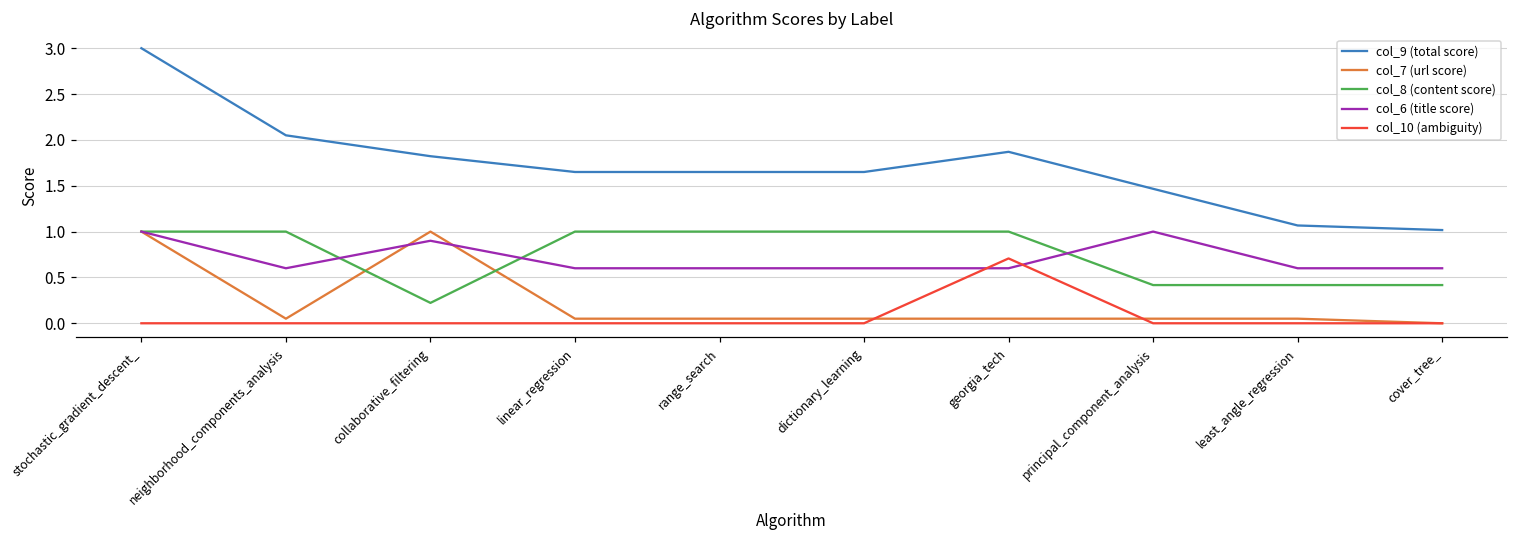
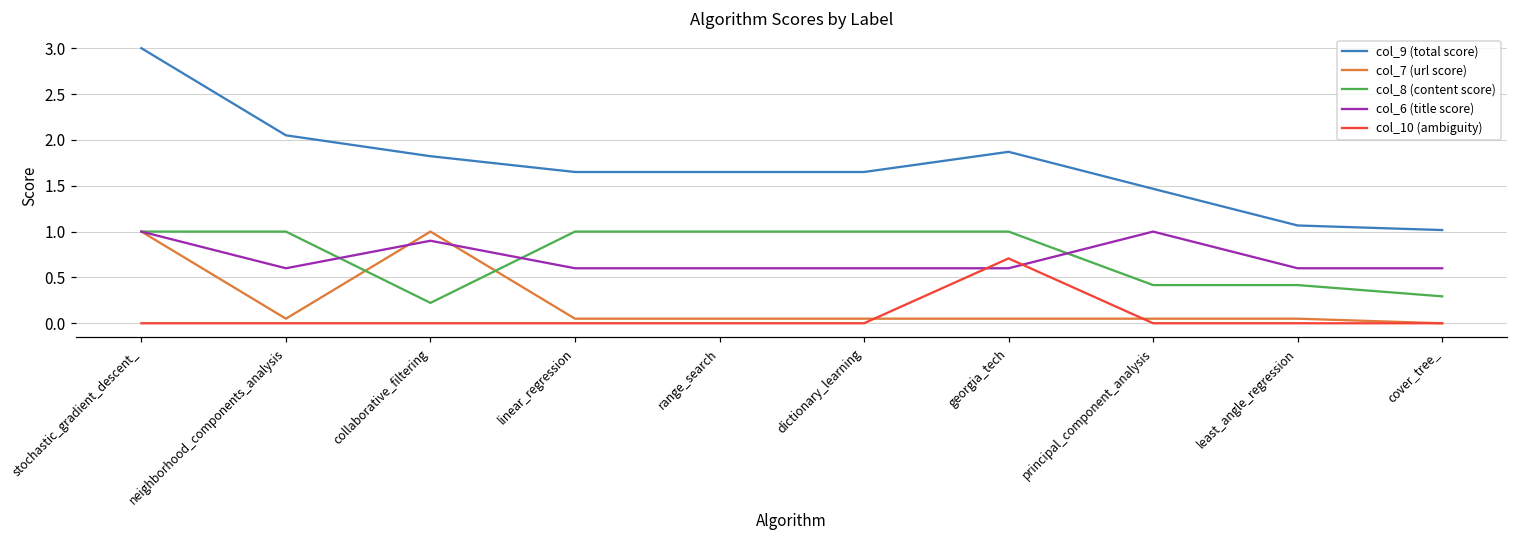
  {
    "col_9 (total score)": {
      "stochastic_gradient_descent_": 3.0,
      "neighborhood_components_analysis": 2.1,
      "collaborative_filtering": 1.8,
      "linear_regression": 1.7,
      "range_search": 1.7,
      "dictionary_learning": 1.7,
      "georgia_tech": 1.9,
      "principal_component_analysis": 1.5,
      "least_angle_regression": 1.1,
      "cover_tree_": 1.0
    },
    "col_8 (content score)": {
      "neighborhood_components_analysis": 1.0,
      "collaborative_filtering": 0.2,
      "linear_regression": 1.0,
      "range_search": 1.0,
      "dictionary_learning": 1.0,
      "georgia_tech": 1.0,
      "principal_component_analysis": 0.4,
      "least_angle_regression": 0.4,
-     "cover_tree_": 0.4
+     "cover_tree_": 0.3
    },
    "col_6 (title score)": {
      "neighborhood_components_analysis": 0.6,
      "collaborative_filtering": 0.9,
      "linear_regression": 0.6,
      "range_search": 0.6,
      "dictionary_learning": 0.6,
      "georgia_tech": 0.6,
      "principal_component_analysis": 1.0,
      "least_angle_regression": 0.6,
      "cover_tree_": 0.6
    }
  }
